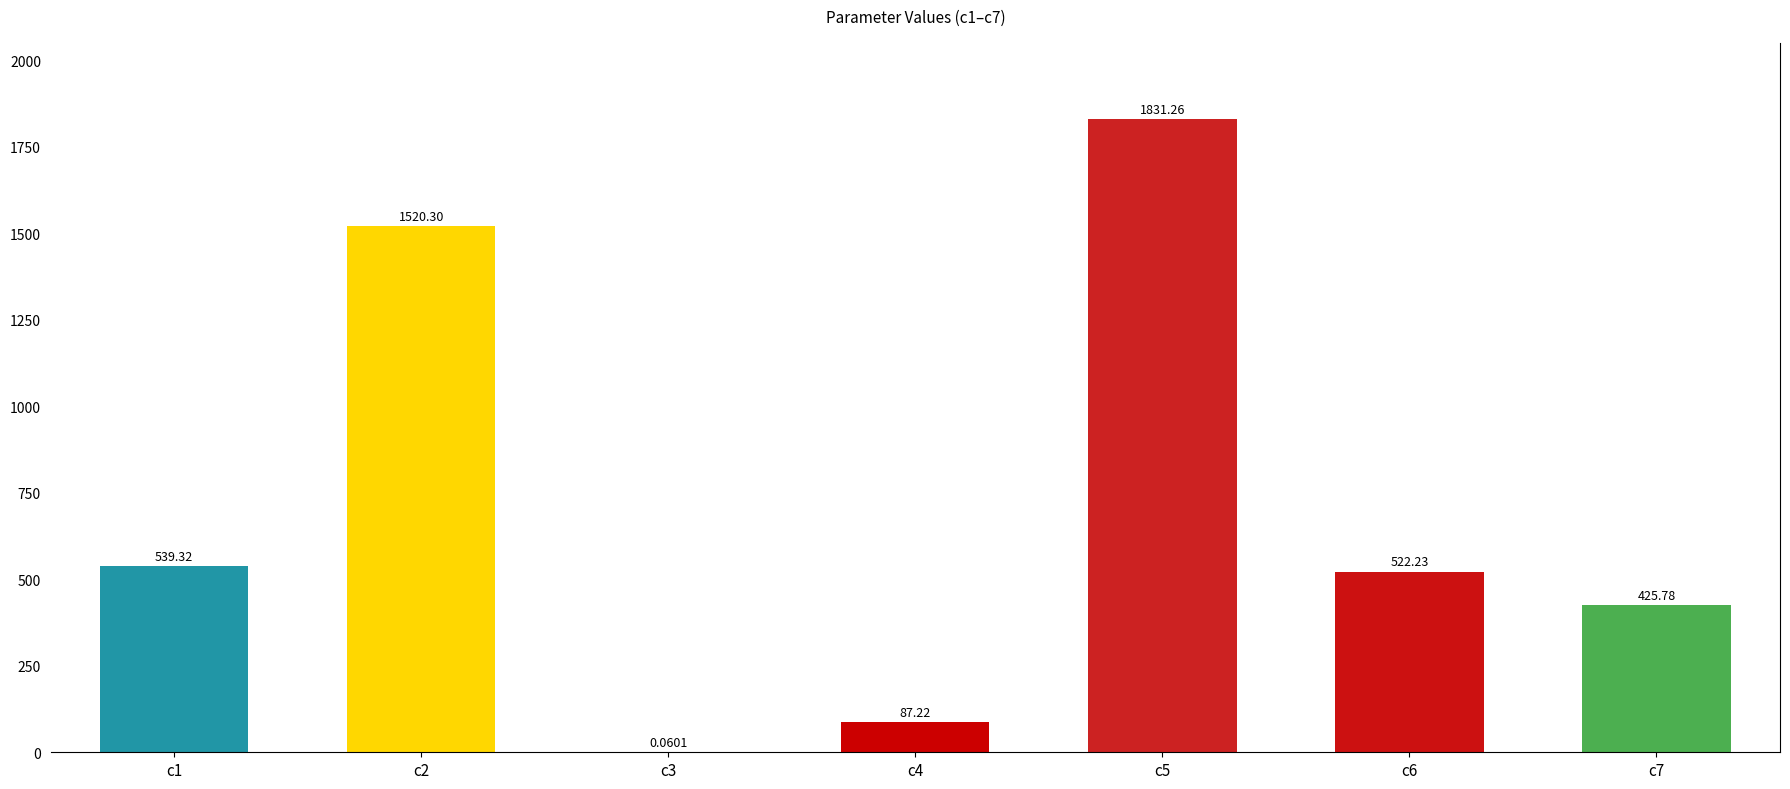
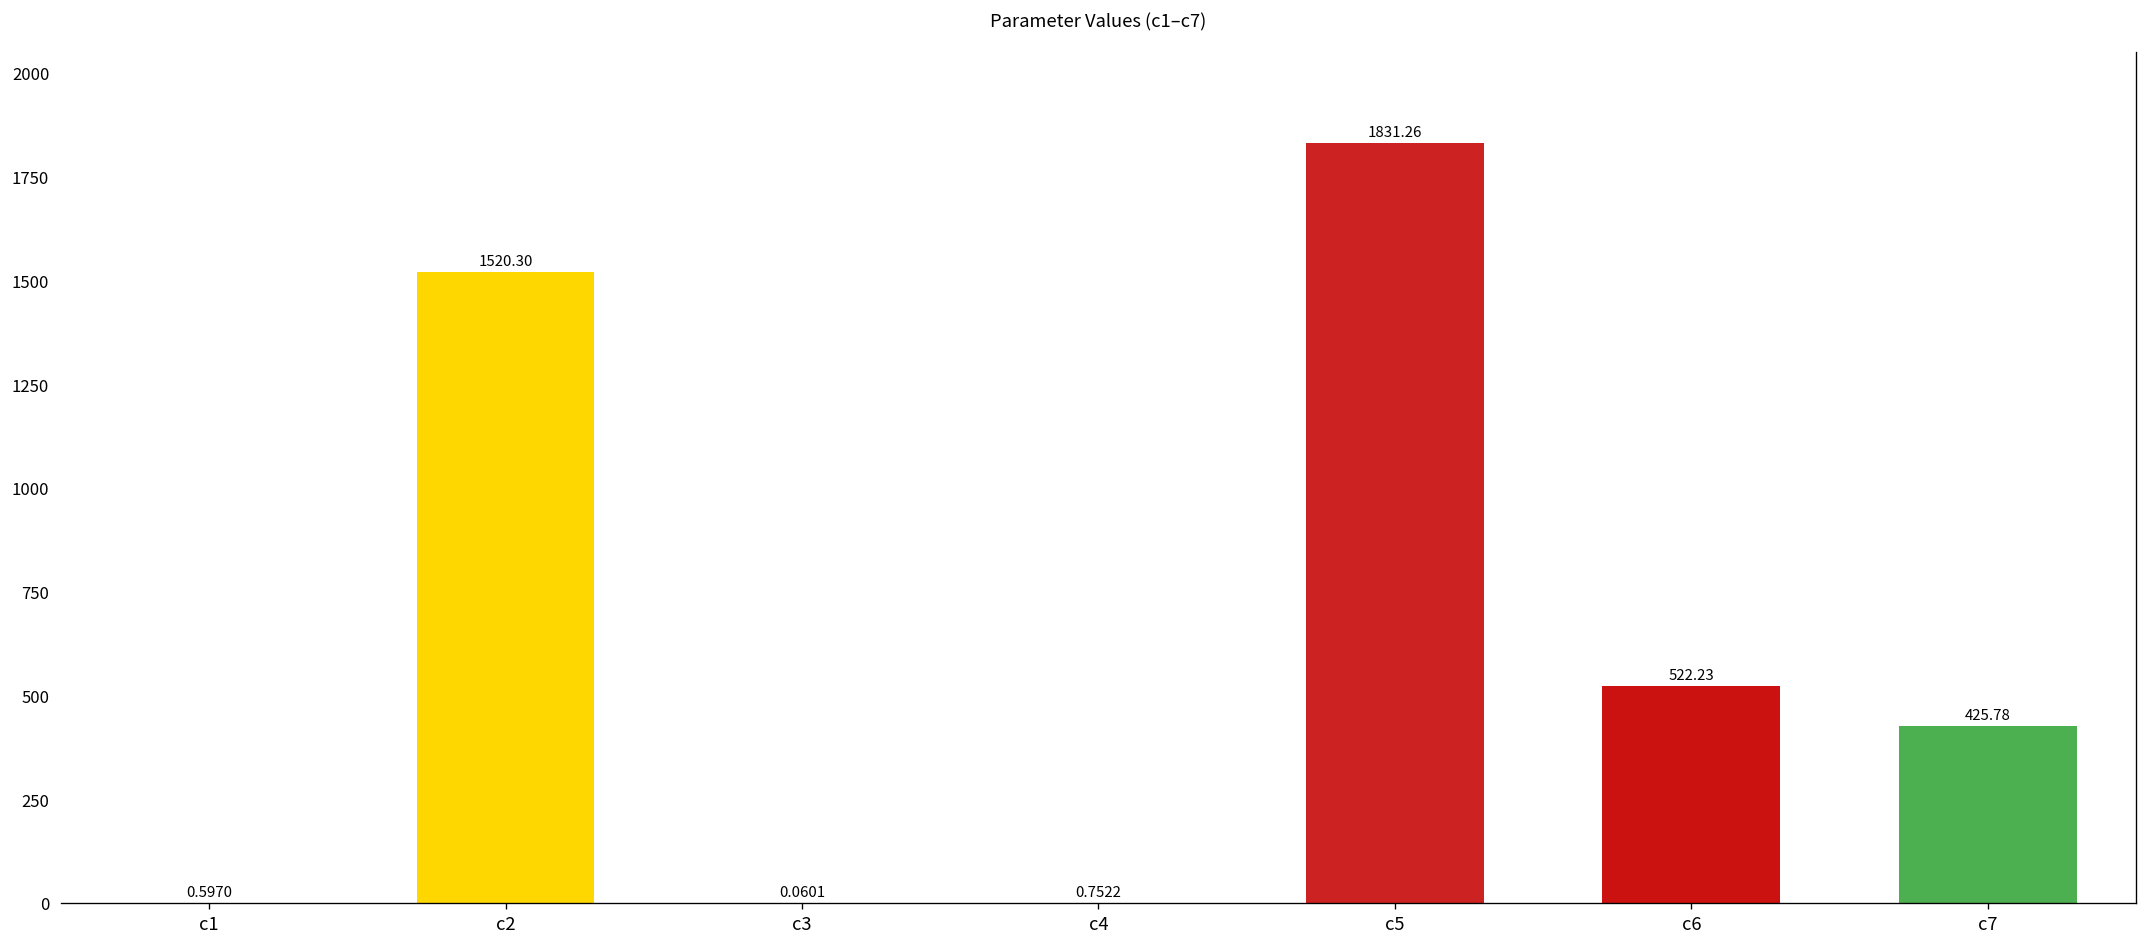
  {
-   "c1": 539.32,
+   "c1": 0.5970,
    "c2": 1520.30,
    "c3": 0.0601,
-   "c4": 87.22,
+   "c4": 0.7522,
    "c5": 1831.26,
    "c6": 522.23,
    "c7": 425.78
  }
